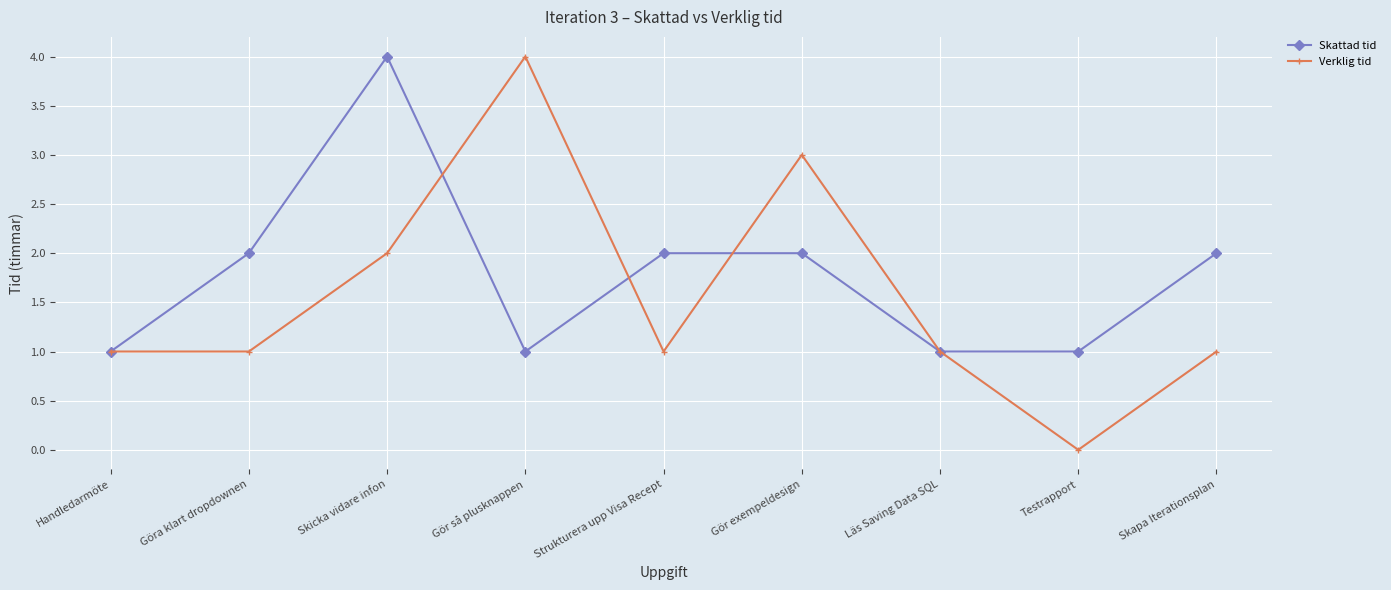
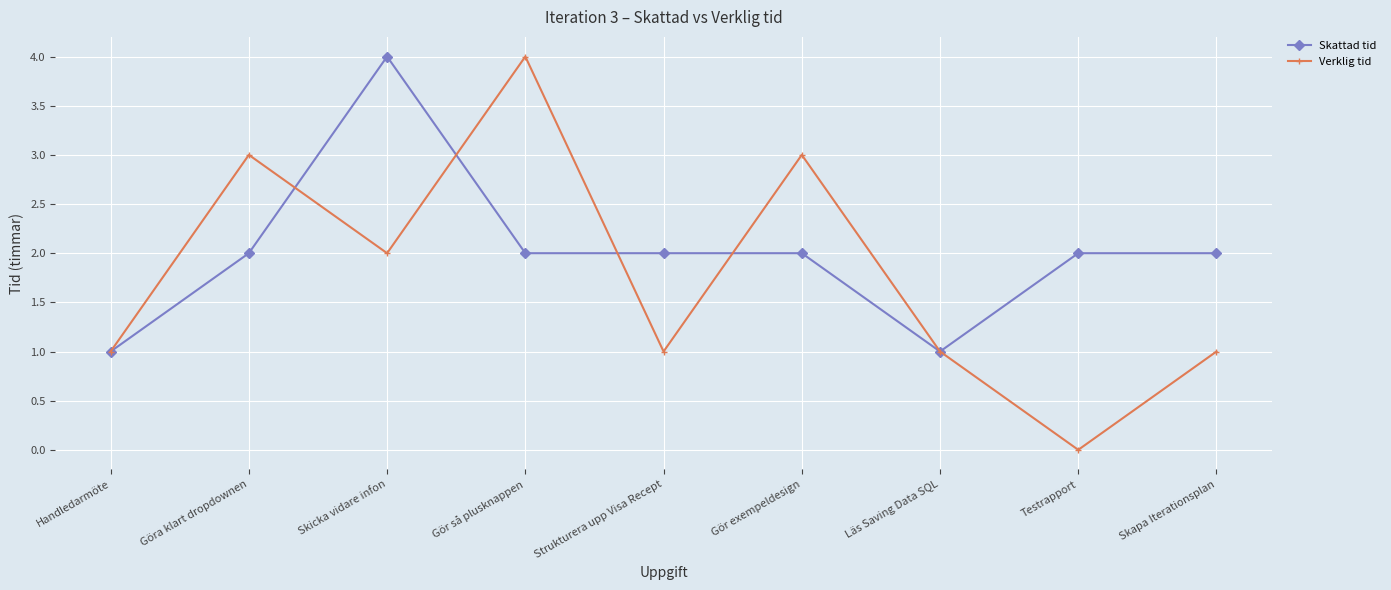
  {
    "Skattad tid": {
      "Göra klart dropdownen": 2,
      "Skicka vidare infon": 4,
-     "Gör så plusknappen": 1,
+     "Gör så plusknappen": 2,
      "Strukturera upp Visa Recept": 2,
      "Gör exempeldesign": 2,
-     "Testrapport": 1,
+     "Testrapport": 2,
      "Skapa Iterationsplan": 2
    },
    "Verklig tid": {
-     "Göra klart dropdownen": 1,
+     "Göra klart dropdownen": 3,
      "Skicka vidare infon": 2,
      "Gör så plusknappen": 4,
      "Strukturera upp Visa Recept": 1,
      "Gör exempeldesign": 3,
      "Testrapport": 0,
      "Skapa Iterationsplan": 1
    }
  }
